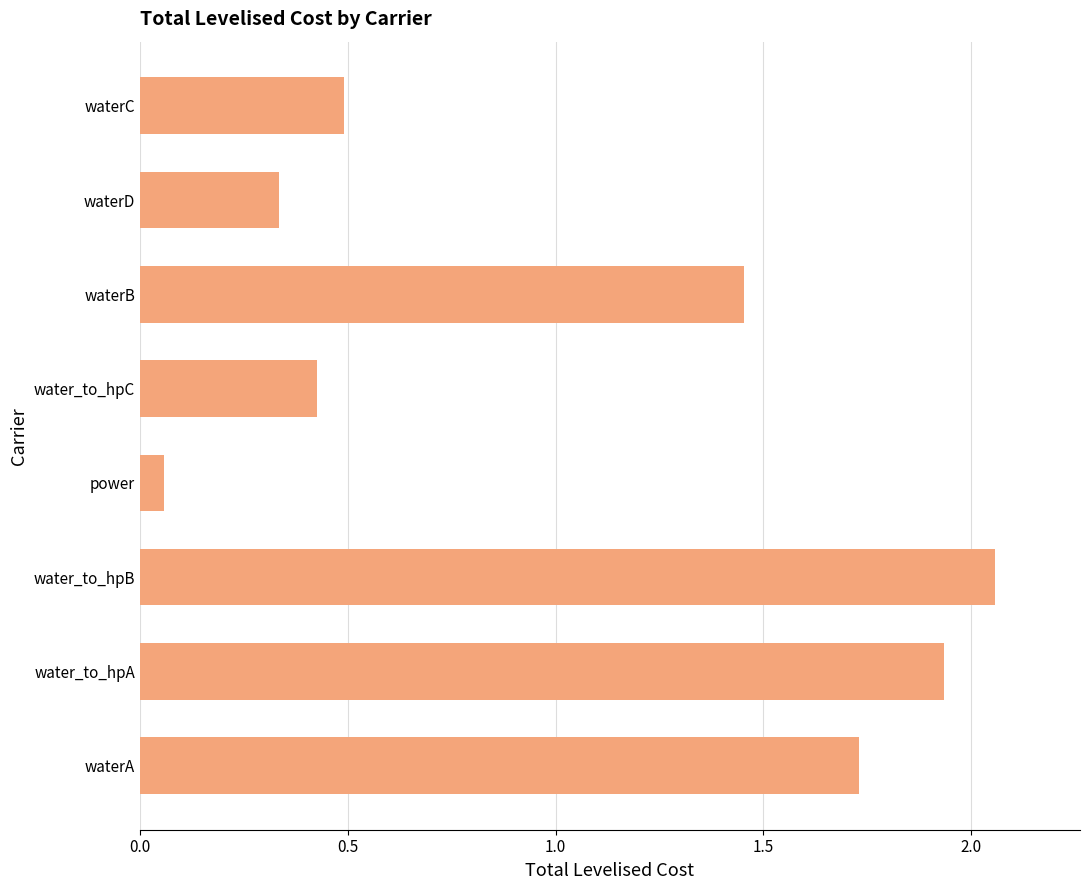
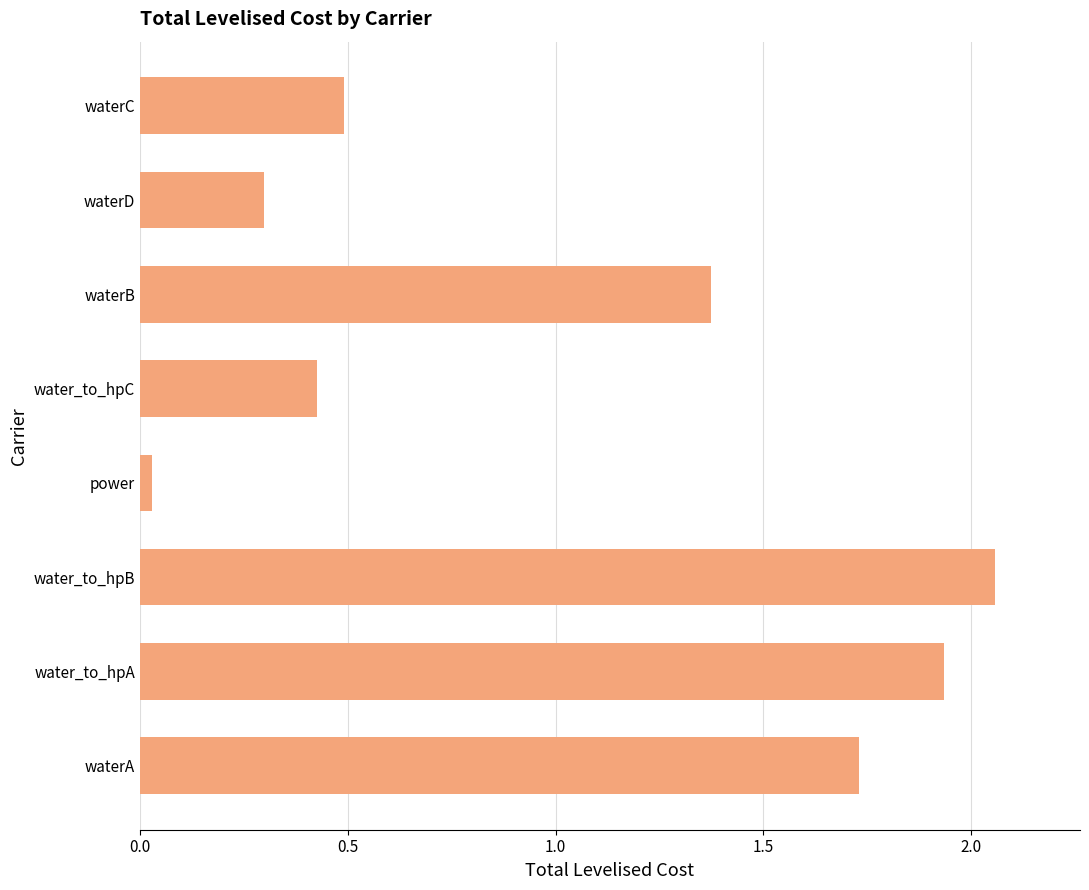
  {
    "waterC": 0.49,
-   "waterD": 0.34,
-   "waterB": 1.45,
+   "waterD": 0.30,
+   "waterB": 1.37,
    "water_to_hpC": 0.43,
-   "power": 0.06,
+   "power": 0.03,
    "water_to_hpB": 2.06,
    "water_to_hpA": 1.93,
    "waterA": 1.73
  }
